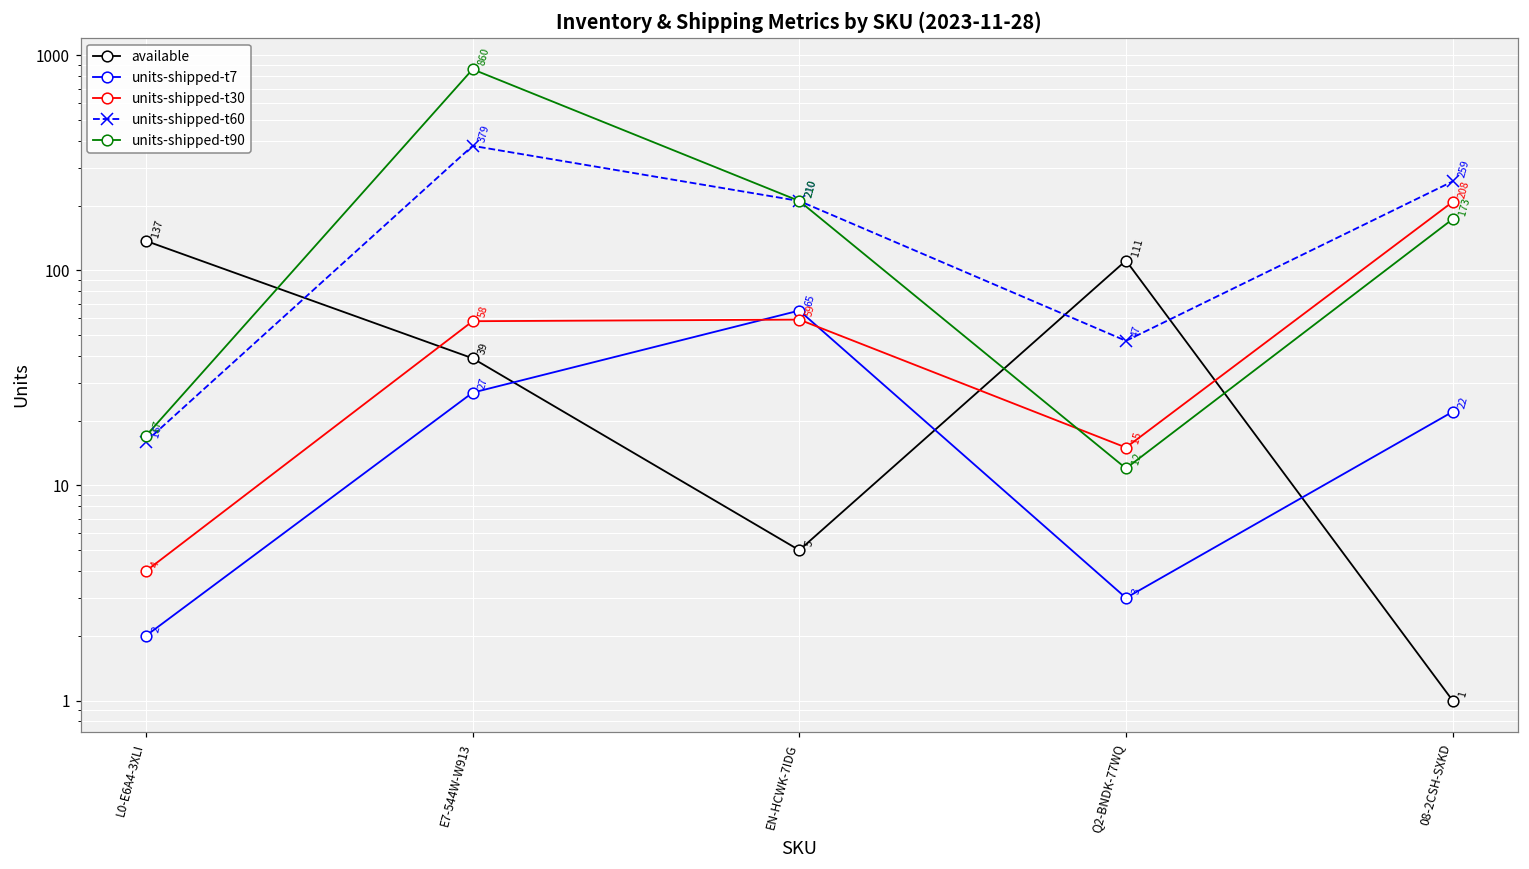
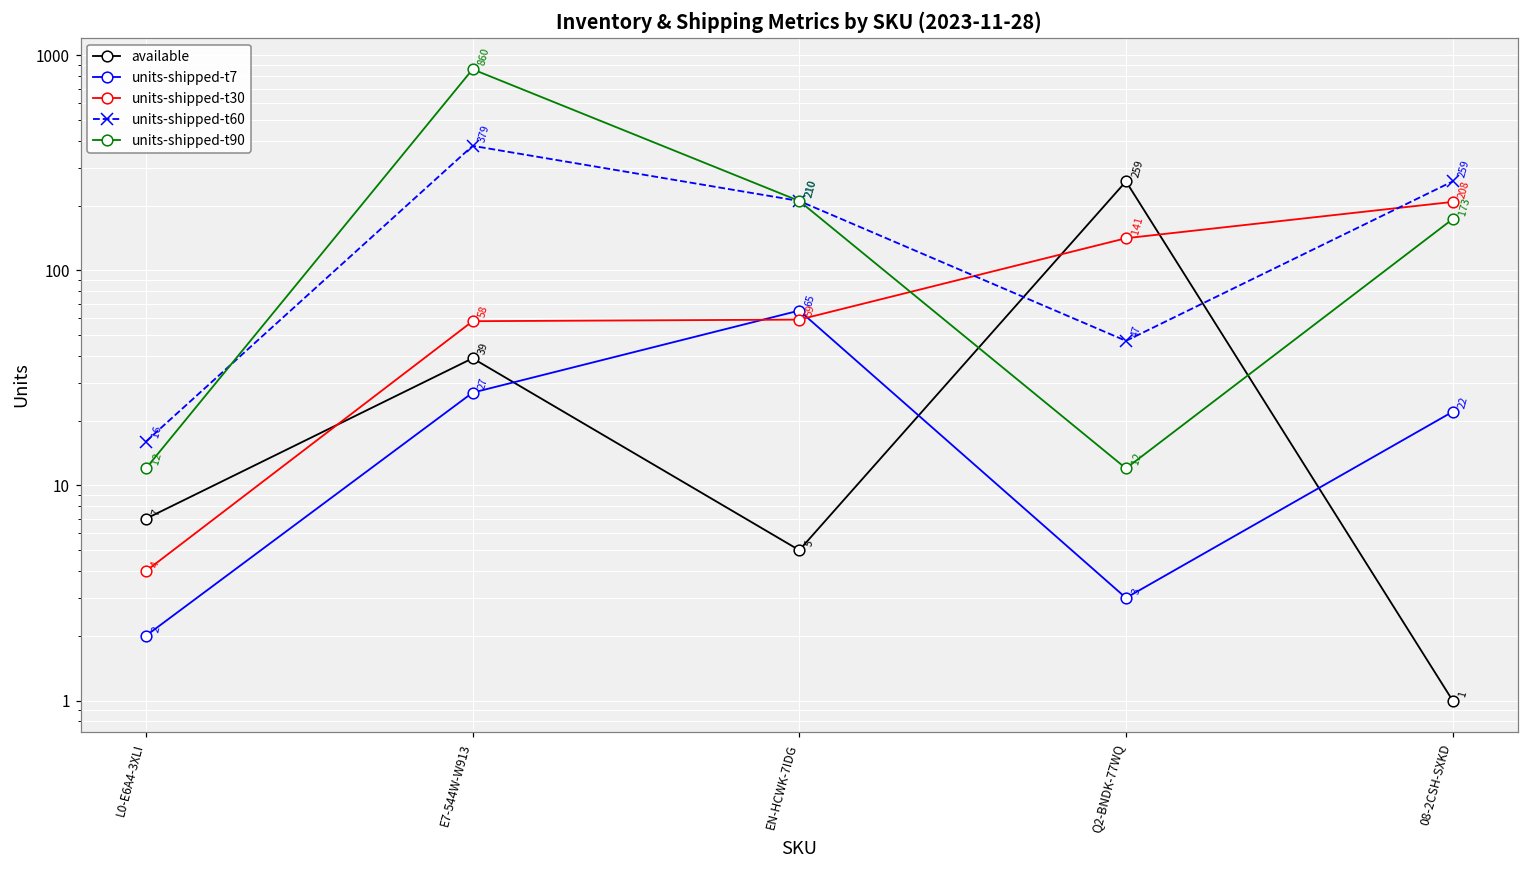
  {
    "available": {
-     "L0-E6A4-3XLI": 137,
+     "L0-E6A4-3XLI": 7,
      "E7-544W-W913": 39,
      "EN-HCWK-7IDG": 5,
-     "Q2-BNDK-77WQ": 111,
+     "Q2-BNDK-77WQ": 259,
      "08-2CSH-SXKD": 1
    },
    "units-shipped-t30": {
      "L0-E6A4-3XLI": 4,
      "E7-544W-W913": 58,
-     "Q2-BNDK-77WQ": 15
+     "Q2-BNDK-77WQ": 141
    },
    "units-shipped-t90": {
-     "L0-E6A4-3XLI": 17,
+     "L0-E6A4-3XLI": 12,
      "E7-544W-W913": 860,
      "Q2-BNDK-77WQ": 12
    }
  }
